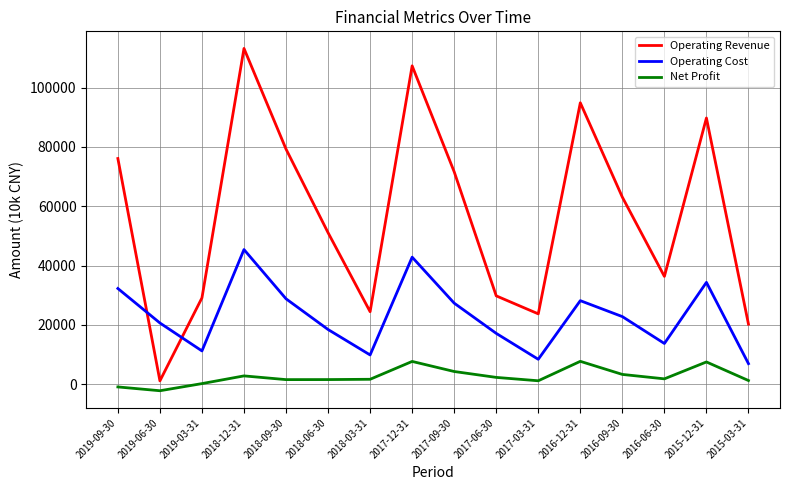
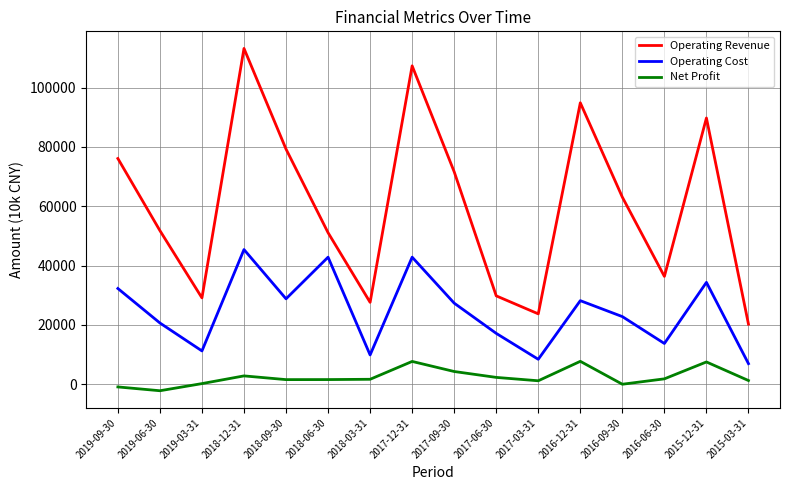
  {
    "Operating Revenue": {
      "2019-09-30": 76000,
-     "2019-06-30": 1000,
+     "2019-06-30": 52000,
      "2019-03-31": 29000,
      "2018-12-31": 113000,
      "2018-09-30": 79000,
      "2018-06-30": 51000,
-     "2018-03-31": 24000,
+     "2018-03-31": 28000,
      "2017-12-31": 107000,
      "2017-09-30": 72000,
      "2017-06-30": 30000,
      "2017-03-31": 24000,
      "2016-12-31": 95000,
      "2016-09-30": 63000,
      "2016-06-30": 36000,
      "2015-12-31": 90000,
      "2015-03-31": 20000
    },
    "Operating Cost": {
      "2019-09-30": 32000,
      "2019-06-30": 21000,
      "2019-03-31": 11000,
      "2018-12-31": 45000,
      "2018-09-30": 29000,
-     "2018-06-30": 18000,
+     "2018-06-30": 43000,
      "2018-03-31": 10000,
      "2017-12-31": 43000,
      "2017-09-30": 27000,
      "2017-06-30": 17000,
      "2017-03-31": 8000,
      "2016-12-31": 28000,
      "2016-09-30": 23000,
      "2016-06-30": 14000,
      "2015-12-31": 34000,
      "2015-03-31": 7000
    },
    "Net Profit": {
      "2019-09-30": -1000,
      "2019-06-30": -2000,
      "2019-03-31": 0,
      "2018-12-31": 3000,
      "2018-09-30": 2000,
      "2018-06-30": 2000,
      "2018-03-31": 2000,
      "2017-12-31": 8000,
      "2017-09-30": 4000,
      "2017-06-30": 2000,
      "2017-03-31": 1000,
      "2016-12-31": 8000,
-     "2016-09-30": 3000,
+     "2016-09-30": 0,
      "2016-06-30": 2000,
      "2015-12-31": 8000,
      "2015-03-31": 1000
    }
  }
